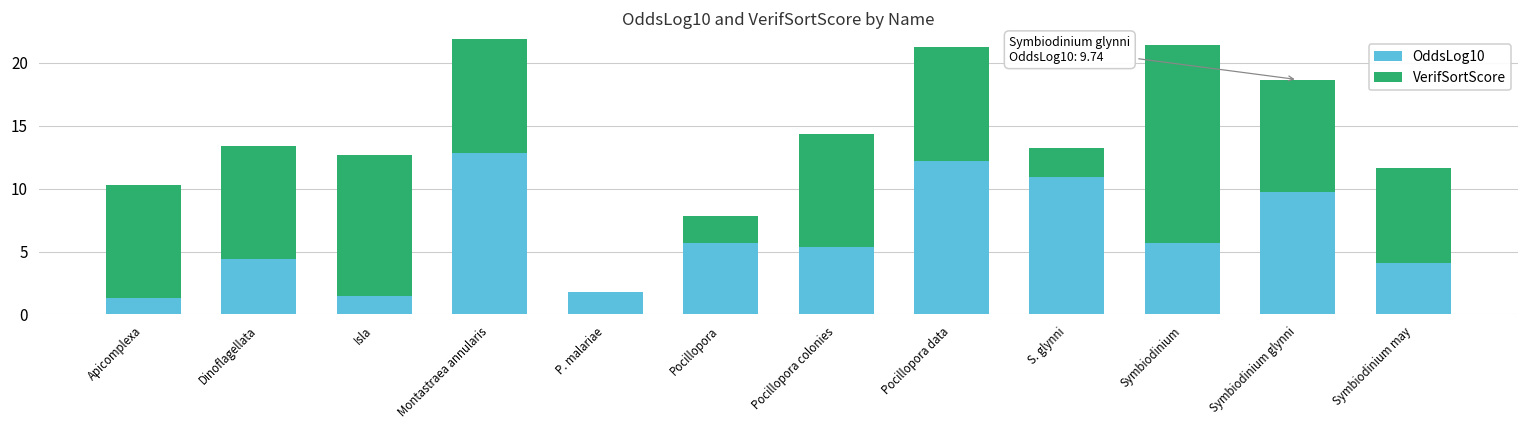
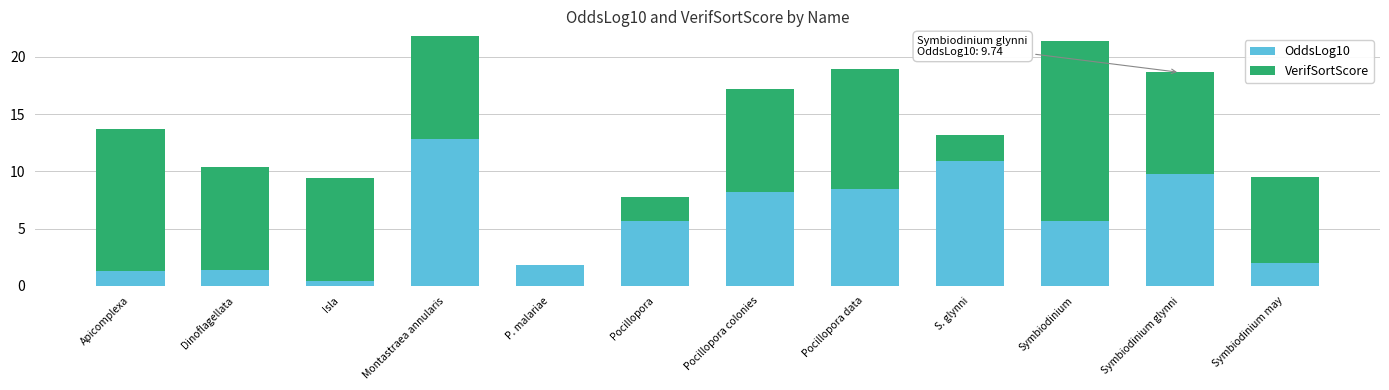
  {
    "OddsLog10": {
      "Apicomplexa": 1.3,
-     "Dinoflagellata": 4.4,
-     "Isla": 1.5,
+     "Dinoflagellata": 1.4,
+     "Isla": 0.4,
      "Montastraea annularis": 12.9,
      "P. malariae": 1.8,
      "Pocillopora": 5.6,
-     "Pocillopora colonies": 5.3,
-     "Pocillopora data": 12.2,
+     "Pocillopora colonies": 8.2,
+     "Pocillopora data": 8.5,
      "S. glynni": 10.9,
      "Symbiodinium": 5.7,
      "Symbiodinium glynni": 9.7,
-     "Symbiodinium may": 4.1
+     "Symbiodinium may": 2.0
    },
    "VerifSortScore": {
-     "Apicomplexa": 9.0,
+     "Apicomplexa": 12.4,
      "Dinoflagellata": 9.0,
-     "Isla": 11.2,
+     "Isla": 9.0,
      "Montastraea annularis": 9.0,
      "P. malariae": 0.0,
      "Pocillopora": 2.1,
      "Pocillopora colonies": 9.0,
-     "Pocillopora data": 9.0,
+     "Pocillopora data": 10.4,
      "S. glynni": 2.3,
      "Symbiodinium glynni": 8.9,
      "Symbiodinium may": 7.5
    }
  }
